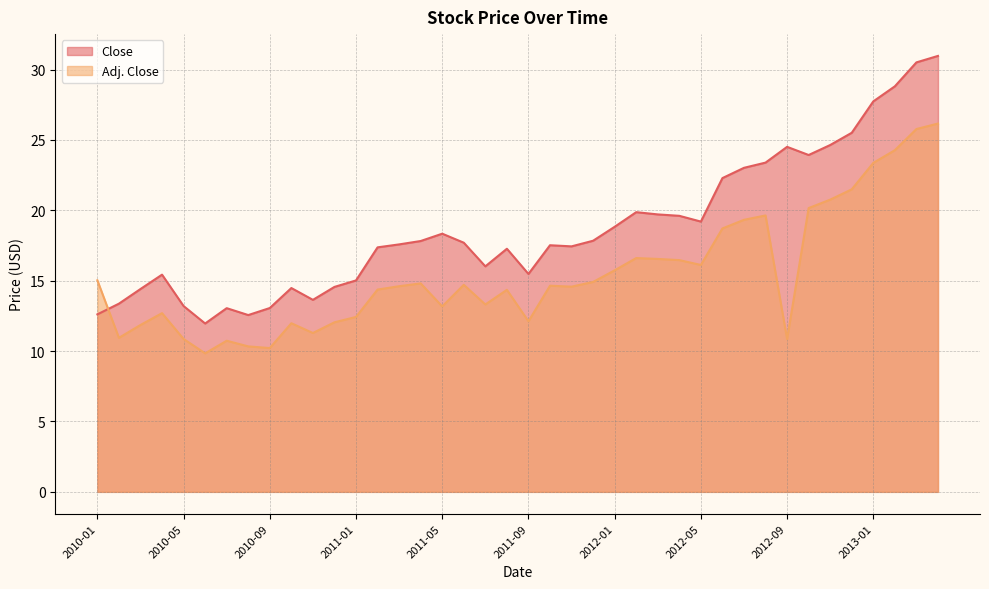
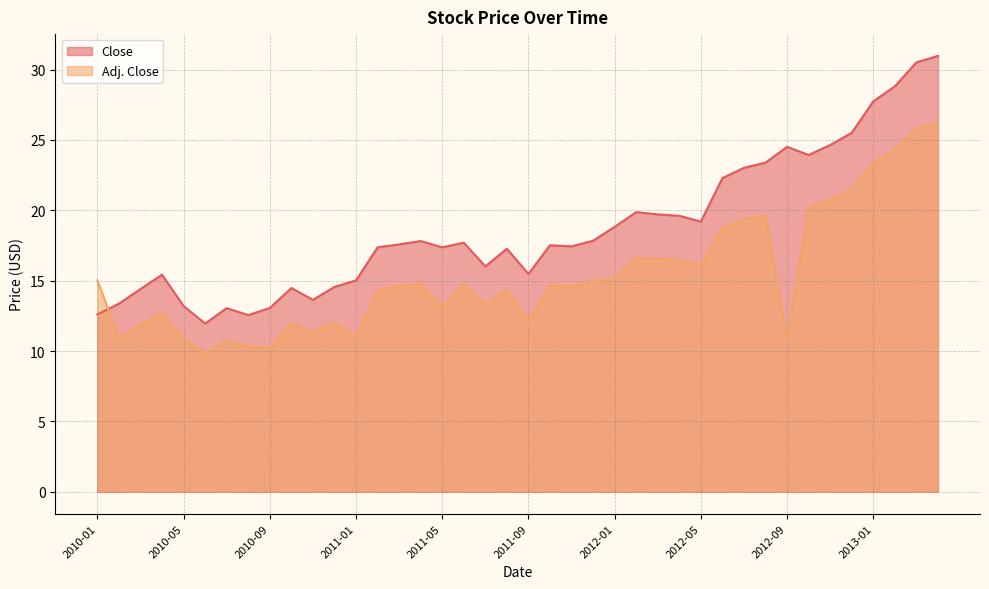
  {
    "Close": {
      "2010-01": 12.6,
      "2010-05": 13.2,
      "2010-09": 13.1,
      "2011-01": 15.0,
-     "2011-05": 18.3,
+     "2011-05": 17.4,
      "2011-09": 15.5,
      "2012-01": 18.8,
      "2012-05": 19.2,
      "2012-09": 24.5,
      "2013-01": 27.7
    },
    "Adj. Close": {
      "2010-01": 15.0,
      "2010-05": 10.9,
      "2010-09": 10.2,
-     "2011-01": 12.4,
+     "2011-01": 11.0,
      "2011-05": 13.2,
      "2011-09": 12.1,
-     "2012-01": 15.7,
+     "2012-01": 15.2,
      "2012-05": 16.1,
      "2012-09": 10.9,
      "2013-01": 23.4
    }
  }
